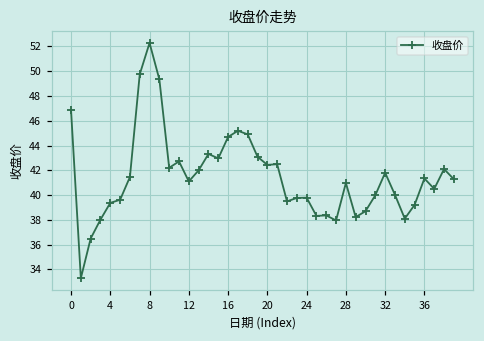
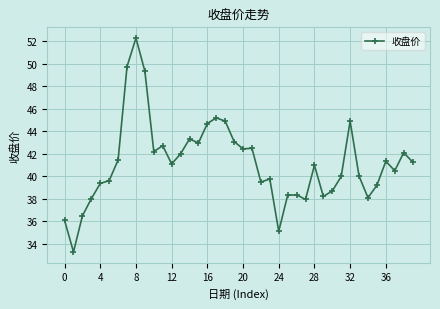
  {
-   "0": 46.9,
+   "0": 36.1,
    "4": 39.4,
    "8": 52.3,
    "12": 41.1,
    "16": 44.7,
    "20": 42.4,
-   "24": 39.8,
+   "24": 35.1,
    "28": 41.0,
-   "32": 41.8,
+   "32": 44.9,
    "36": 41.3
  }
